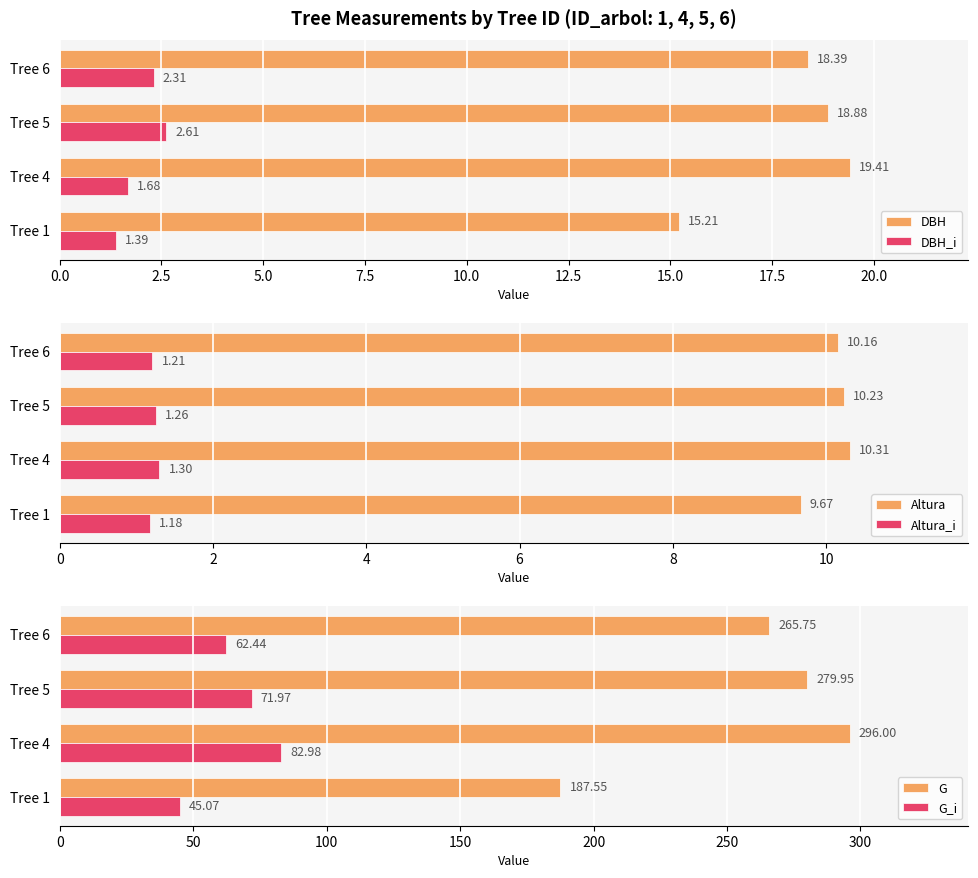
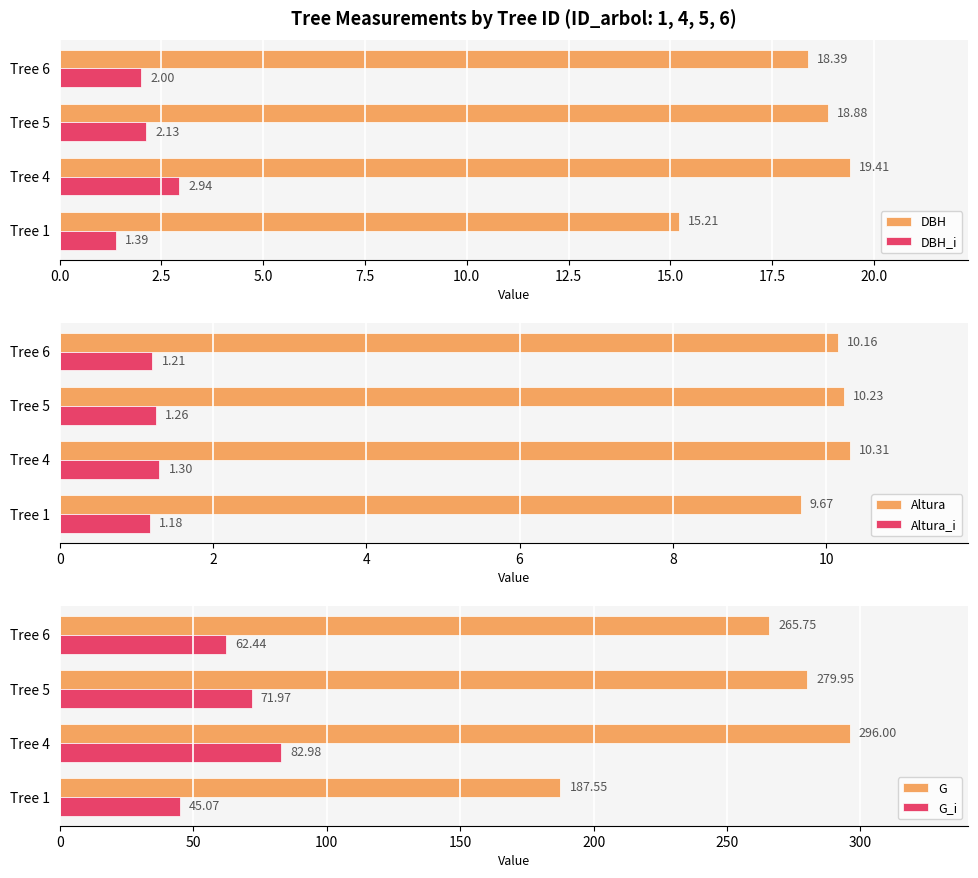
  {
    "Tree Measurements by Tree ID (ID_arbol: 1, 4, 5, 6)": {
      "DBH": {
        "Tree 6": 18.39,
        "Tree 5": 18.88,
        "Tree 4": 19.41,
        "Tree 1": 15.21
      },
      "DBH_i": {
-       "Tree 6": 2.31,
-       "Tree 5": 2.61,
-       "Tree 4": 1.68,
+       "Tree 6": 2.00,
+       "Tree 5": 2.13,
+       "Tree 4": 2.94,
        "Tree 1": 1.39
      }
    }
  }
